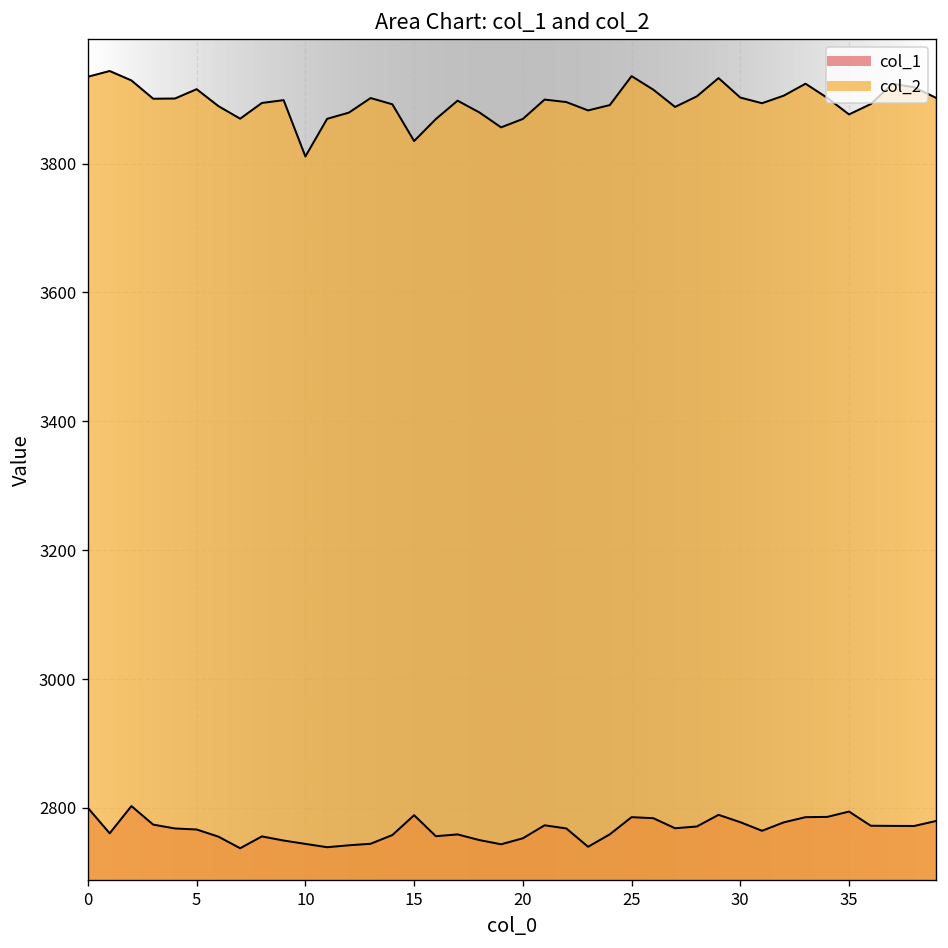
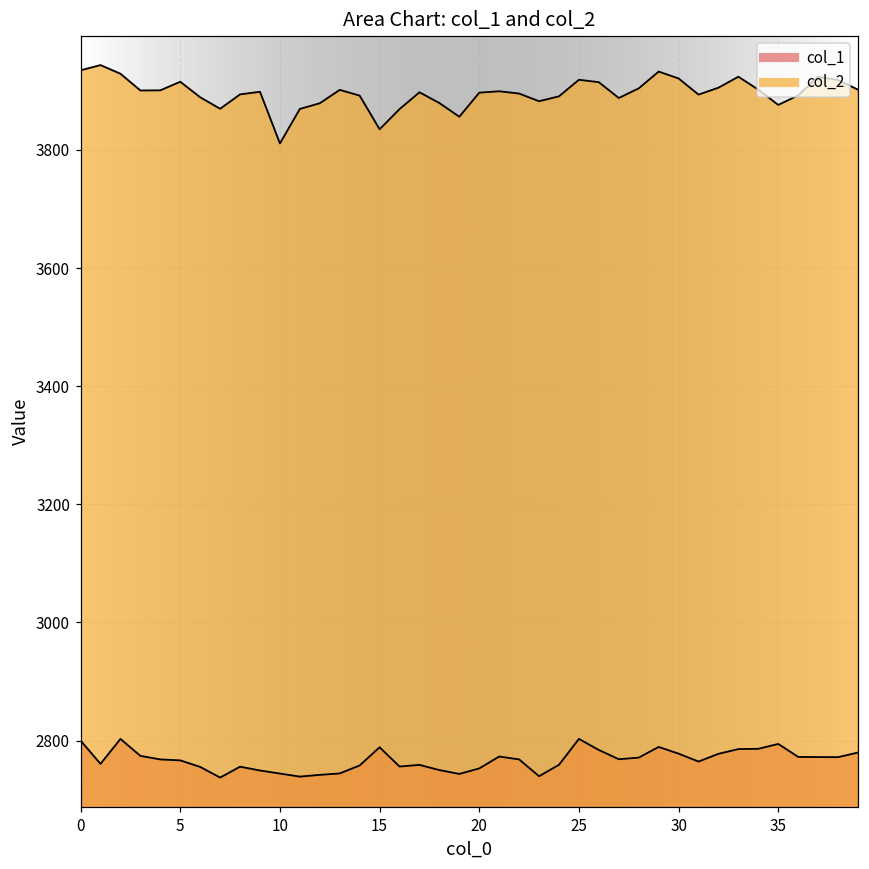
  {
    "col_1": {
      "0": 2800,
      "5": 2770,
      "10": 2740,
      "15": 2790,
      "20": 2750,
-     "25": 2790,
+     "25": 2800,
      "30": 2780,
      "35": 2790
    },
    "col_2": {
      "0": 3930,
      "5": 3920,
      "10": 3810,
      "15": 3830,
-     "20": 3870,
-     "25": 3940,
-     "30": 3900,
+     "20": 3900,
+     "25": 3920,
+     "30": 3920,
      "35": 3880
    }
  }
